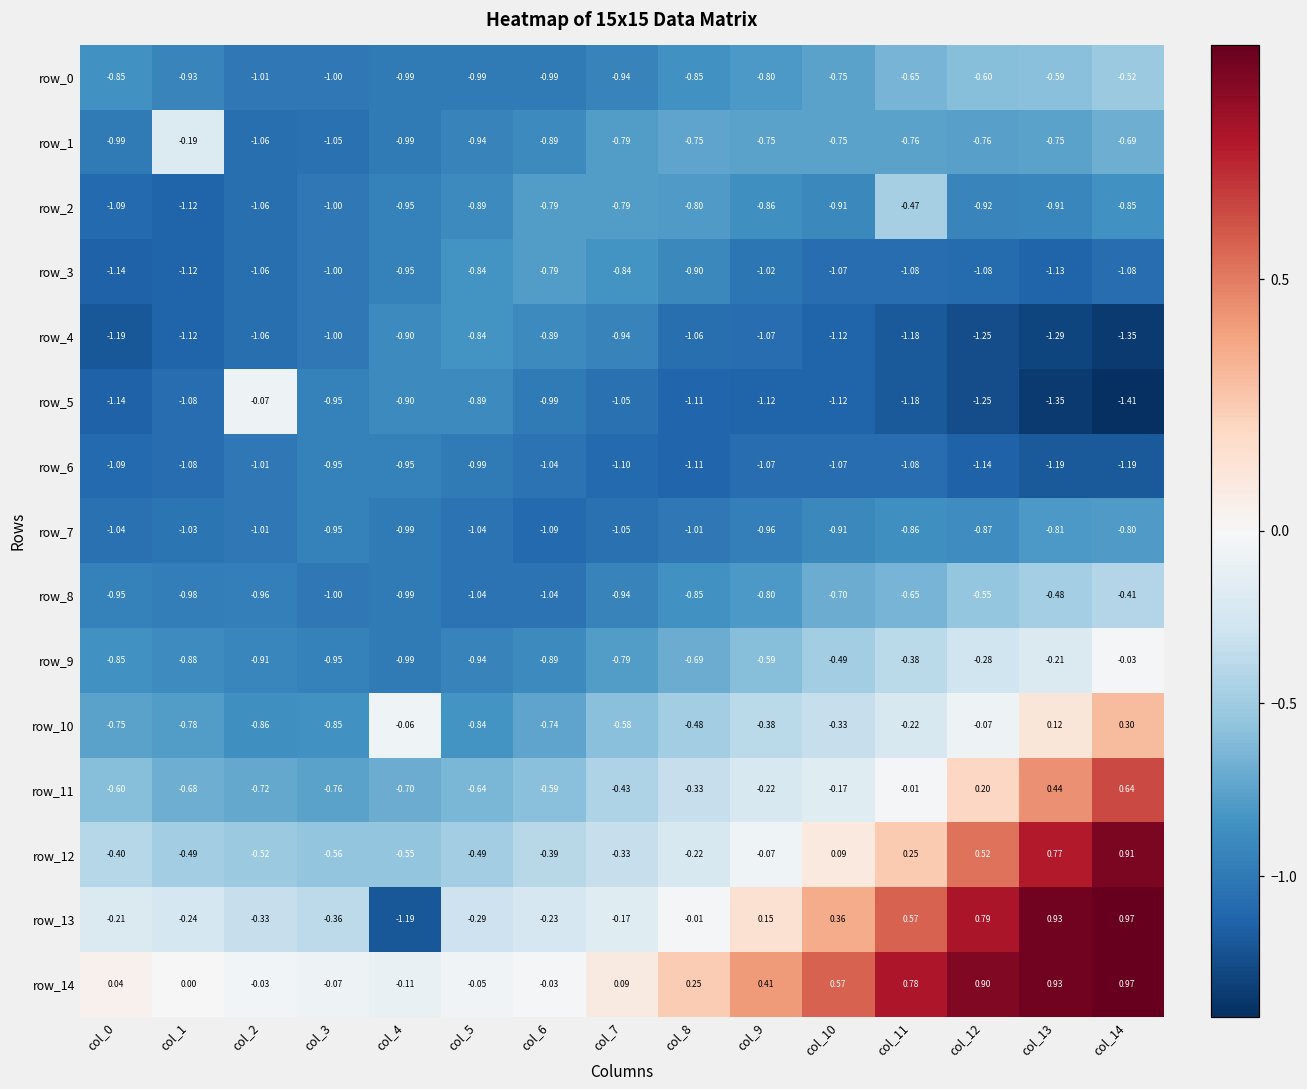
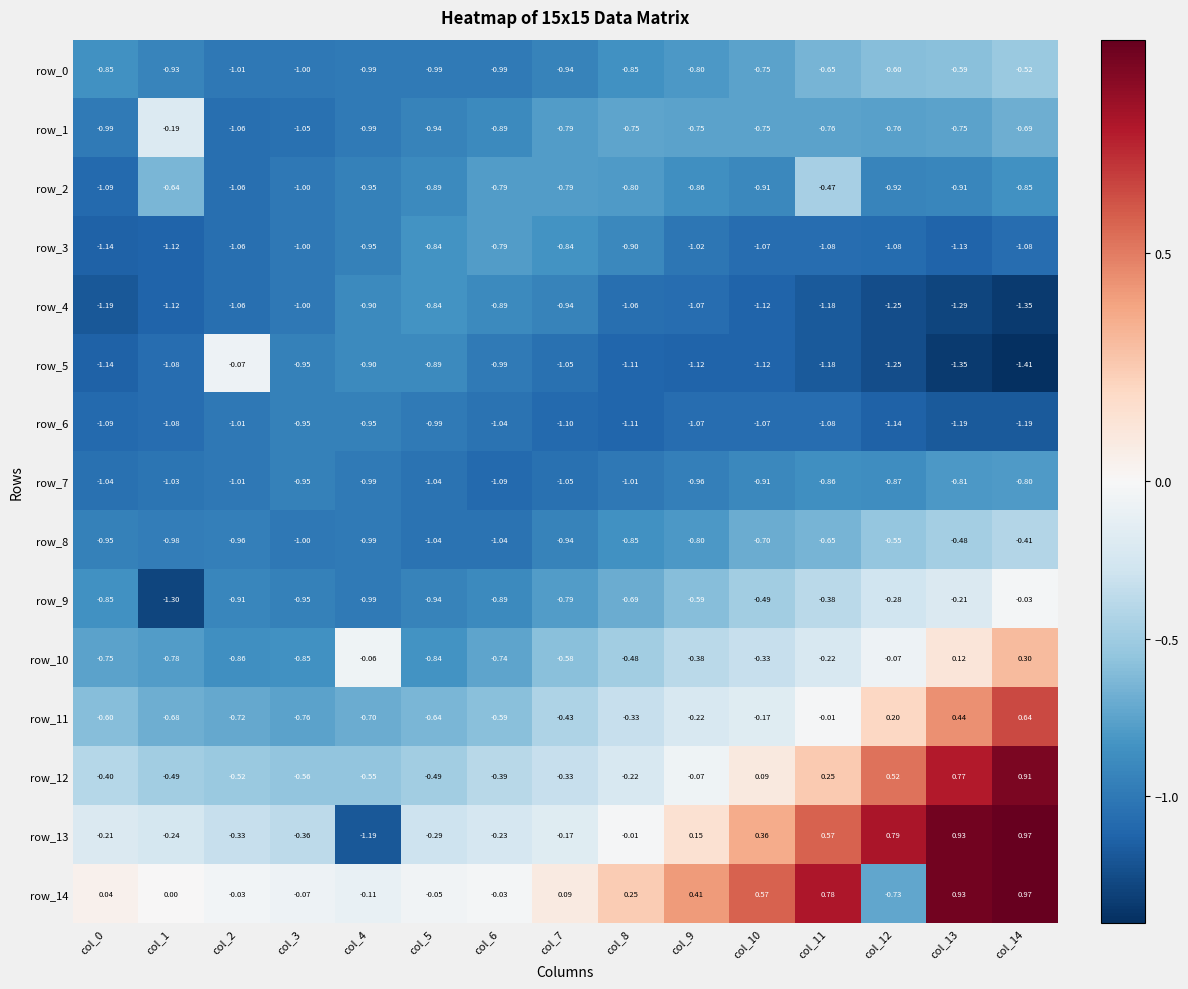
  {
    "row_2": {
      "col_0": -1.09,
-     "col_1": -1.12,
+     "col_1": -0.64,
      "col_2": -1.06,
      "col_3": -1.00,
      "col_4": -0.95,
      "col_5": -0.89,
      "col_6": -0.79,
      "col_7": -0.79,
      "col_8": -0.80,
      "col_9": -0.86,
      "col_10": -0.91,
      "col_11": -0.47,
      "col_12": -0.92,
      "col_13": -0.91,
      "col_14": -0.85
    },
    "row_9": {
      "col_0": -0.85,
-     "col_1": -0.88,
+     "col_1": -1.30,
      "col_2": -0.91,
      "col_3": -0.95,
      "col_4": -0.99,
      "col_5": -0.94,
      "col_6": -0.89,
      "col_7": -0.79,
      "col_8": -0.69,
      "col_9": -0.59,
      "col_10": -0.49,
      "col_11": -0.38,
      "col_12": -0.28,
      "col_13": -0.21,
      "col_14": -0.03
    },
    "row_14": {
      "col_0": 0.04,
      "col_1": 0.00,
      "col_2": -0.03,
      "col_3": -0.07,
      "col_4": -0.11,
      "col_5": -0.05,
      "col_6": -0.03,
      "col_7": 0.09,
      "col_8": 0.25,
      "col_9": 0.41,
      "col_10": 0.57,
      "col_11": 0.78,
-     "col_12": 0.90,
+     "col_12": -0.73,
      "col_13": 0.93,
      "col_14": 0.97
    }
  }
